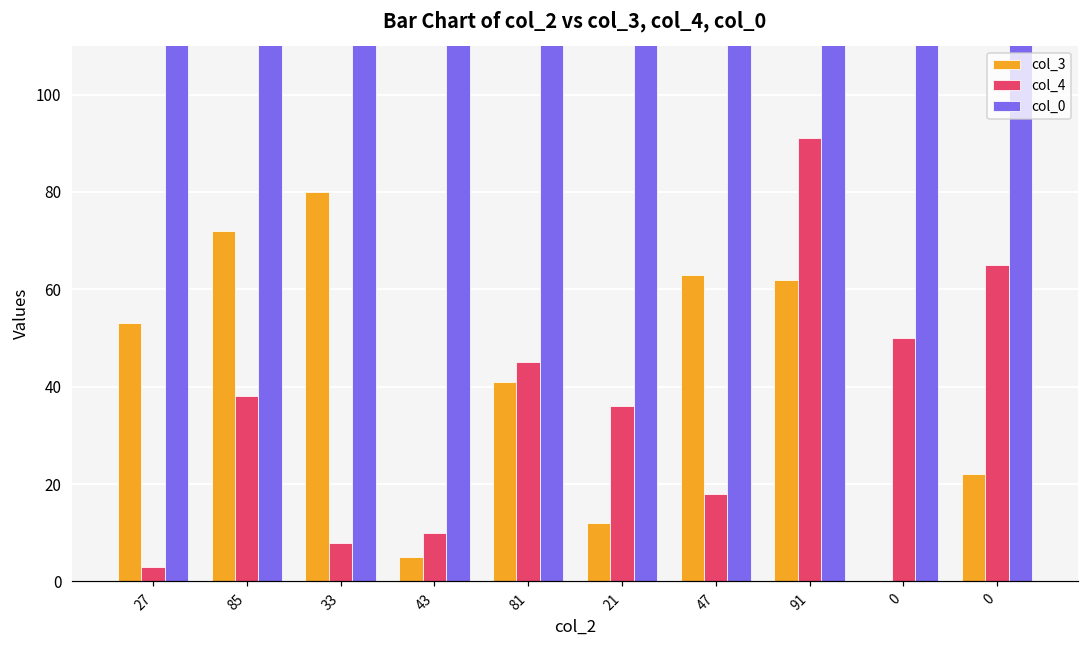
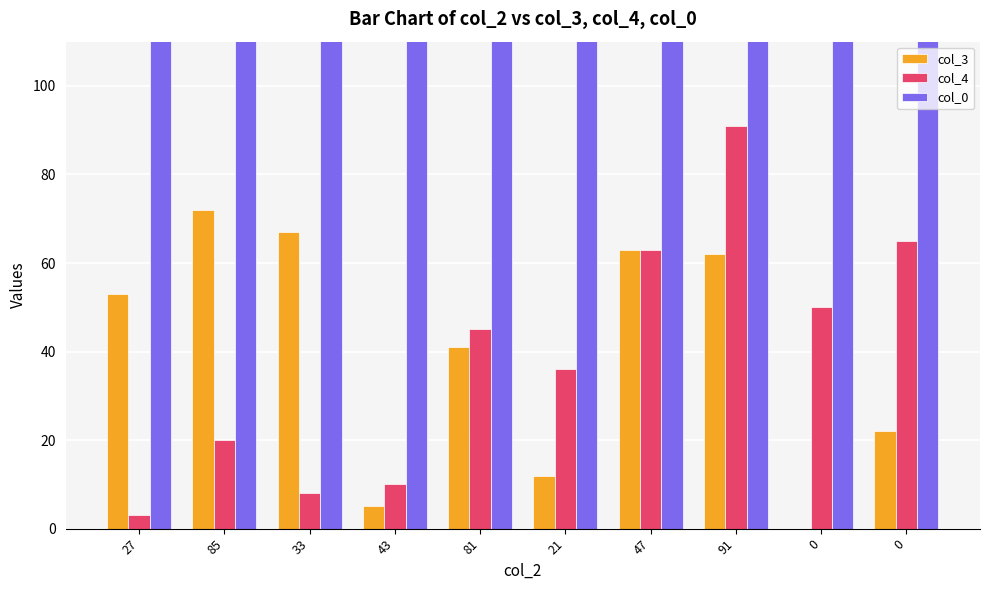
  {
    "col_3": {
      "27": 53,
      "85": 72,
-     "33": 80,
+     "33": 67,
      "43": 5,
      "81": 41,
      "21": 12,
      "47": 63,
      "91": 62
    },
    "col_4": {
      "27": 3,
-     "85": 38,
+     "85": 20,
      "33": 8,
      "43": 10,
      "81": 45,
      "21": 36,
-     "47": 18,
+     "47": 63,
      "91": 91
    }
  }
